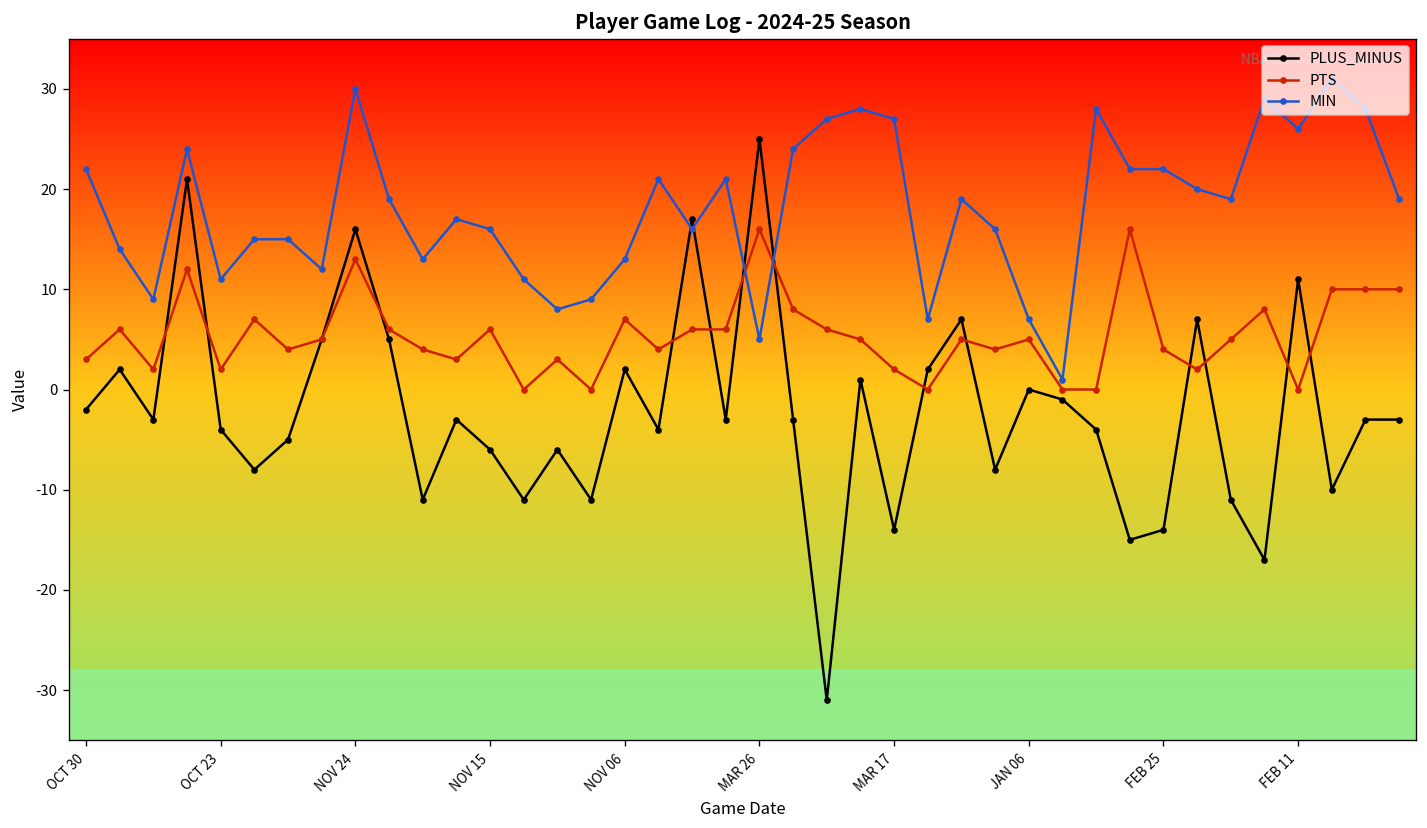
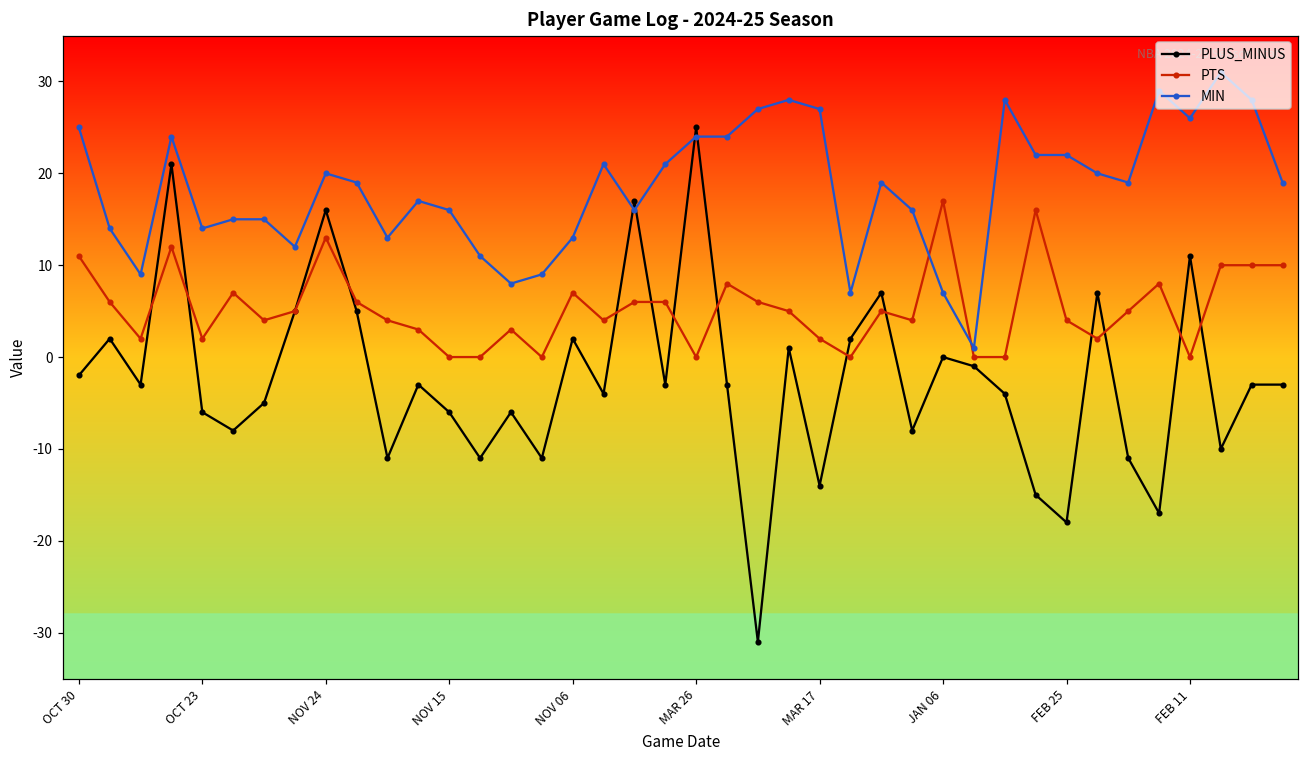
  {
    "PLUS_MINUS": {
      "OCT 30": -2,
-     "OCT 23": -4,
+     "OCT 23": -6,
      "NOV 24": 16,
      "NOV 15": -6,
      "NOV 06": 2,
      "MAR 26": 25,
      "MAR 17": -14,
      "JAN 06": 0,
-     "FEB 25": -14,
+     "FEB 25": -18,
      "FEB 11": 11
    },
    "PTS": {
-     "OCT 30": 3,
+     "OCT 30": 11,
      "OCT 23": 2,
      "NOV 24": 13,
-     "NOV 15": 6,
+     "NOV 15": 0,
      "NOV 06": 7,
-     "MAR 26": 16,
+     "MAR 26": 0,
      "MAR 17": 2,
-     "JAN 06": 5,
+     "JAN 06": 17,
      "FEB 25": 4,
      "FEB 11": 0
    },
    "MIN": {
-     "OCT 30": 22,
-     "OCT 23": 11,
-     "NOV 24": 30,
+     "OCT 30": 25,
+     "OCT 23": 14,
+     "NOV 24": 20,
      "NOV 15": 16,
      "NOV 06": 13,
-     "MAR 26": 5,
+     "MAR 26": 24,
      "MAR 17": 27,
      "JAN 06": 7,
      "FEB 25": 22,
      "FEB 11": 26
    }
  }
